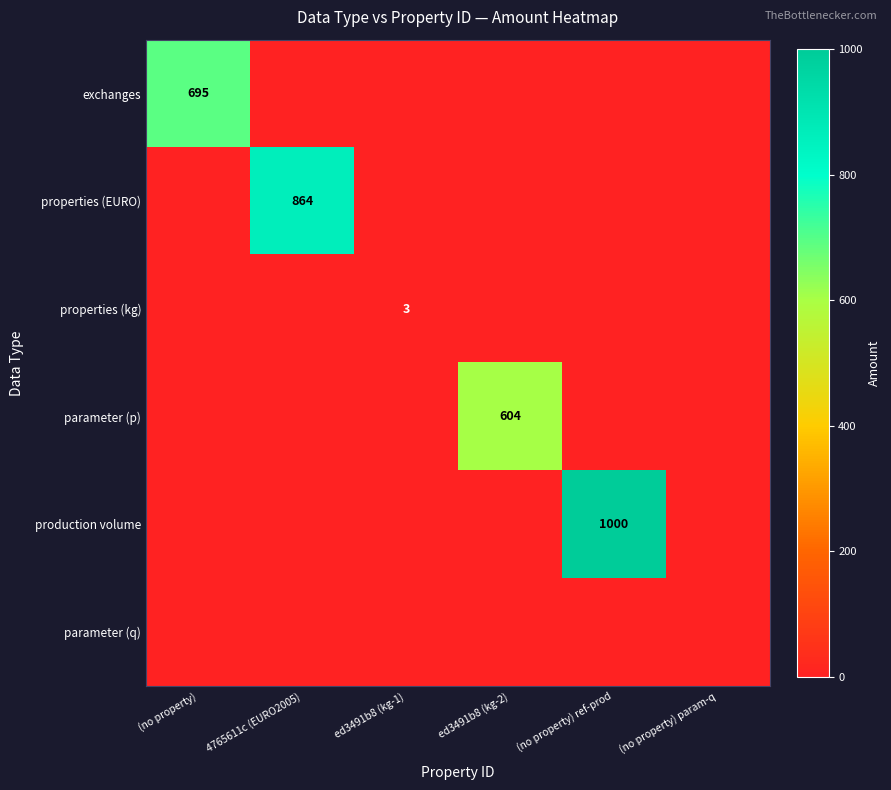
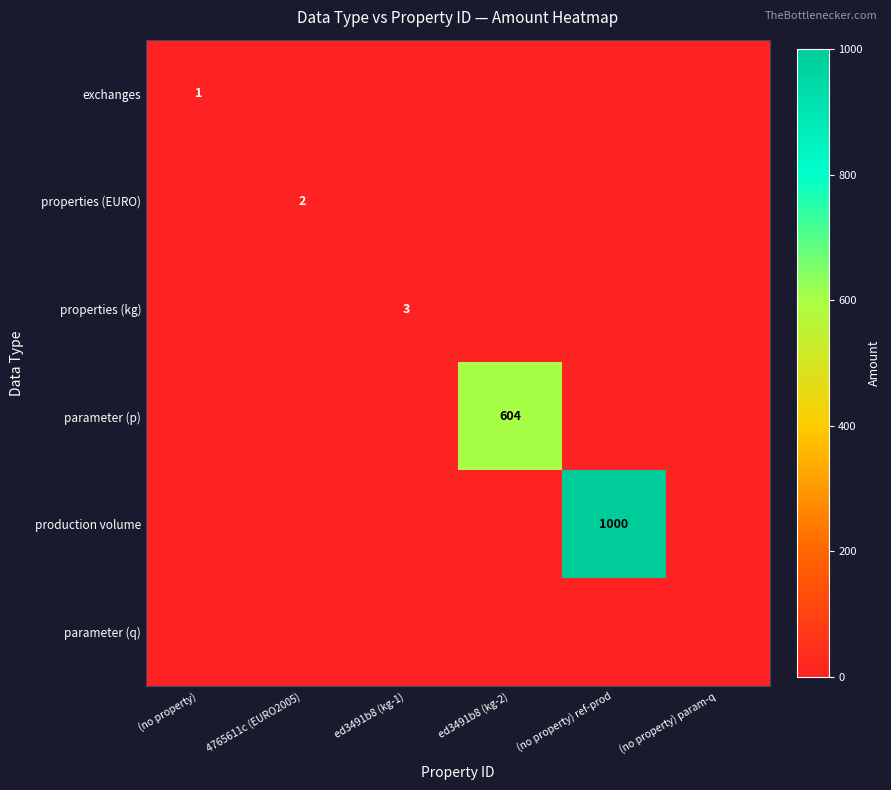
  {
    "exchanges": {
-     "(no property)": 695
+     "(no property)": 1
    },
    "properties (EURO)": {
-     "4765611c (EURO2005)": 864
+     "4765611c (EURO2005)": 2
    },
    "properties (kg)": {
      "ed3491b8 (kg-1)": 3
    },
    "parameter (p)": {
      "ed3491b8 (kg-2)": 604
    },
    "production volume": {
      "(no property) ref-prod": 1000
    }
  }
